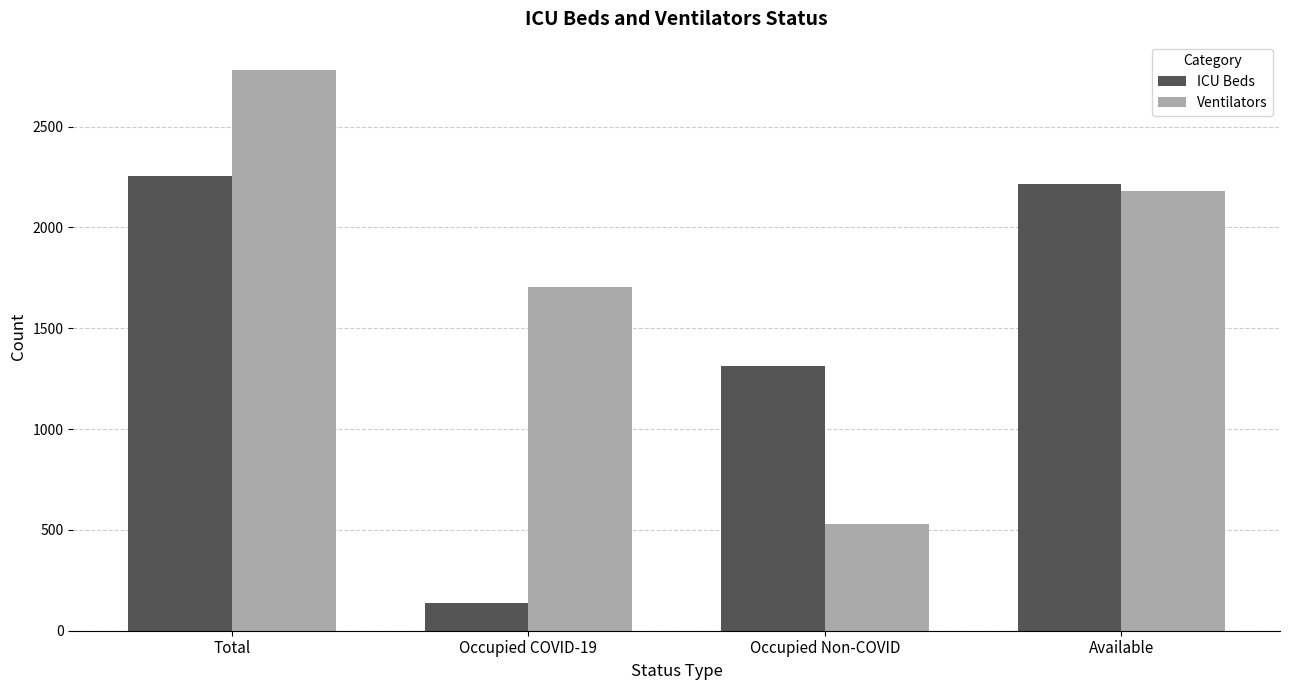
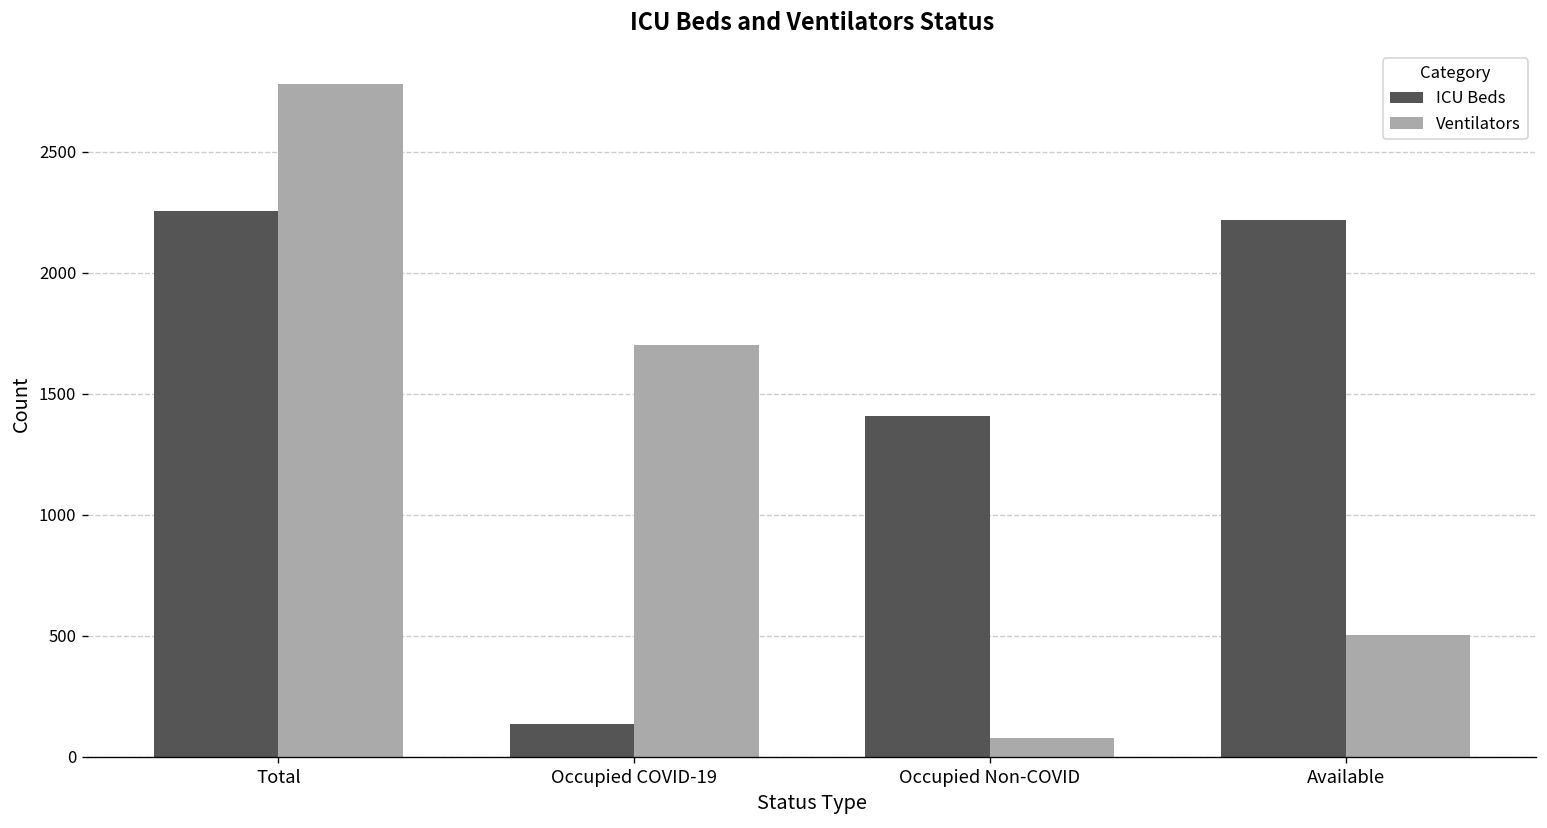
  {
    "ICU Beds": {
      "Total": 2260,
      "Occupied COVID-19": 140,
-     "Occupied Non-COVID": 1310,
+     "Occupied Non-COVID": 1410,
      "Available": 2220
    },
    "Ventilators": {
      "Total": 2780,
      "Occupied COVID-19": 1700,
-     "Occupied Non-COVID": 530,
-     "Available": 2180
+     "Occupied Non-COVID": 80,
+     "Available": 500
    }
  }
